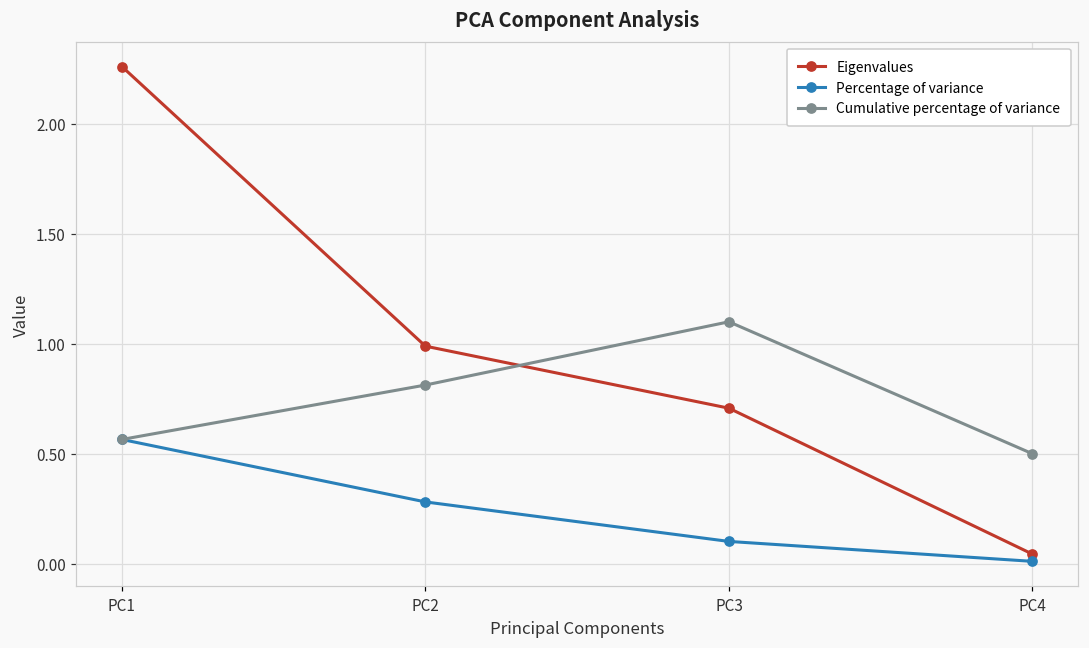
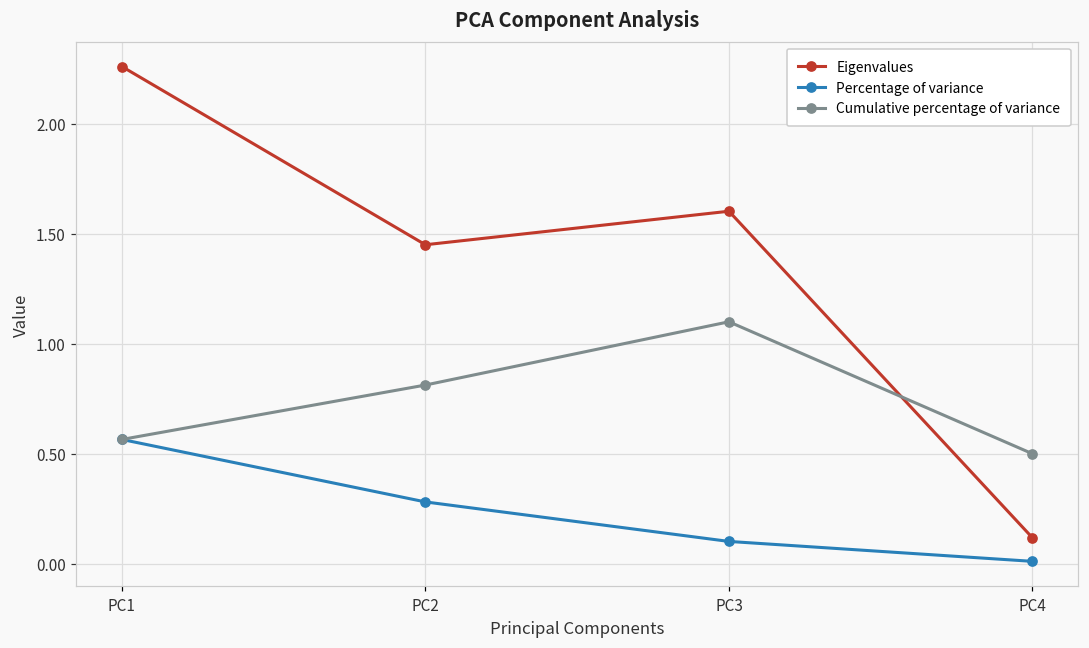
  {
    "Eigenvalues": {
      "PC1": 2.26,
-     "PC2": 0.99,
-     "PC3": 0.71,
-     "PC4": 0.04
+     "PC2": 1.45,
+     "PC3": 1.60,
+     "PC4": 0.12
    },
    "Percentage of variance": {
      "PC2": 0.28,
      "PC3": 0.10,
      "PC4": 0.01
    },
    "Cumulative percentage of variance": {
      "PC2": 0.81,
      "PC3": 1.10,
      "PC4": 0.50
    }
  }
